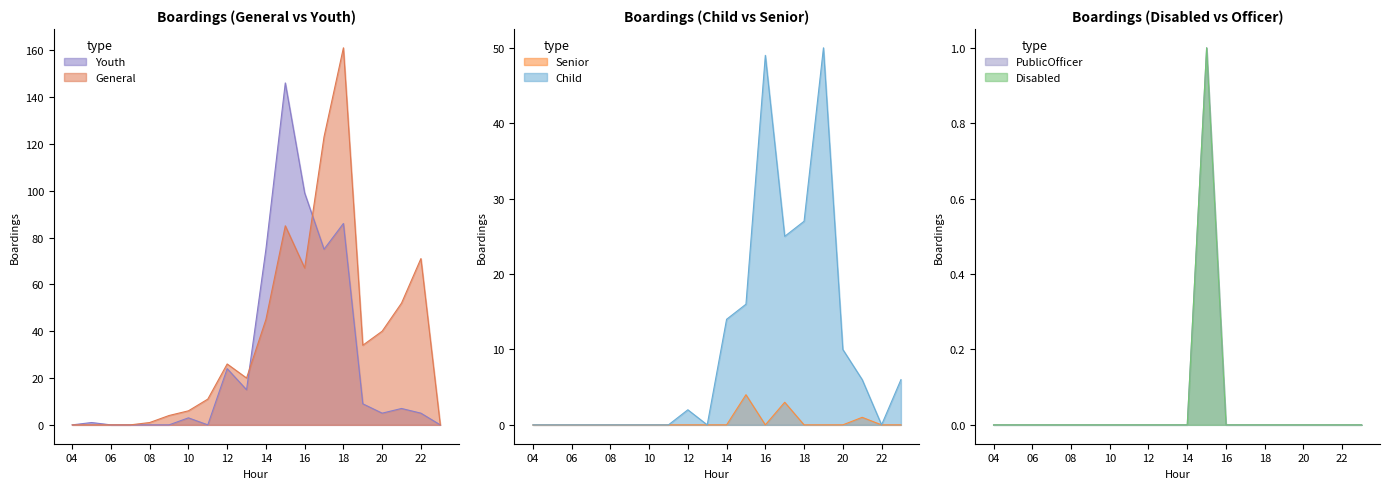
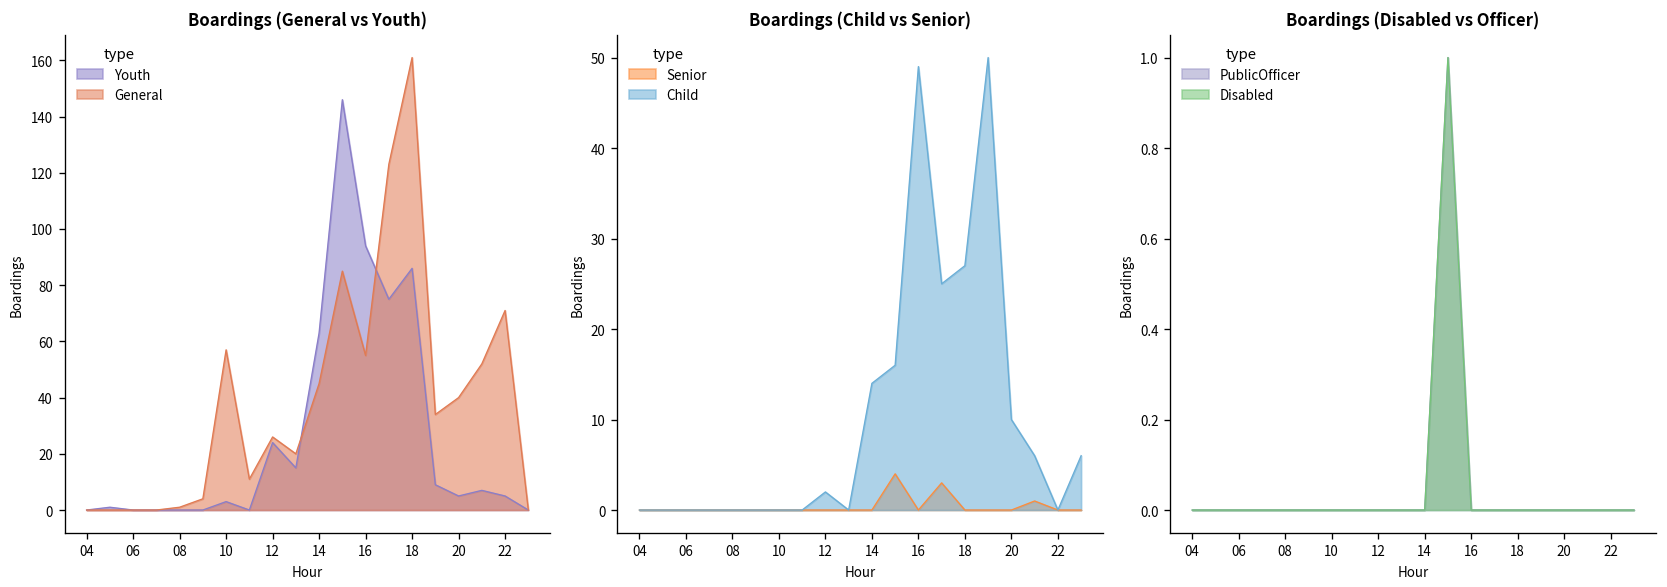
  {
    "Boardings (General vs Youth)": {
      "Youth": {
        "10": 3,
        "12": 24,
-       "14": 75,
-       "16": 99,
+       "14": 63,
+       "16": 94,
        "18": 86,
        "20": 5,
        "22": 5
      },
      "General": {
-       "10": 6,
+       "10": 57,
        "12": 26,
        "14": 45,
-       "16": 67,
+       "16": 55,
        "18": 161,
        "20": 40,
        "22": 71
      }
    },
    "Boardings (Child vs Senior)": {
      "Senior": {
        "12": 0,
        "14": 0,
        "16": 0,
        "18": 0,
        "20": 0
      },
      "Child": {
        "12": 2,
        "14": 14,
        "16": 49,
        "18": 27,
        "20": 10
      }
    },
    "Boardings (Disabled vs Officer)": {
      "04": 0.00,
      "06": 0.00,
      "08": 0.00,
      "10": 0.00,
      "12": 0.00,
      "14": 0.00,
      "16": 0.00,
      "18": 0.00,
      "20": 0.00,
      "22": 0.00
    }
  }
